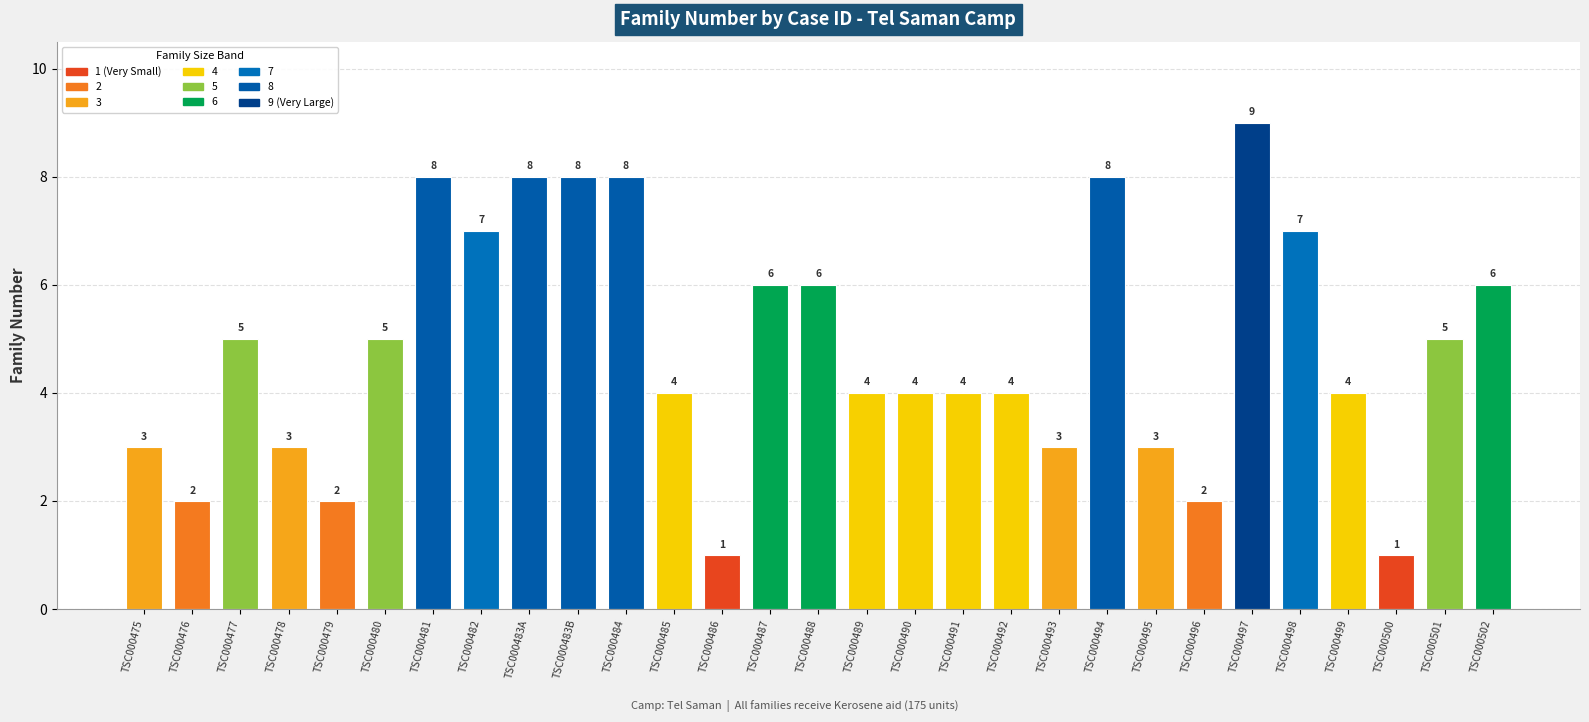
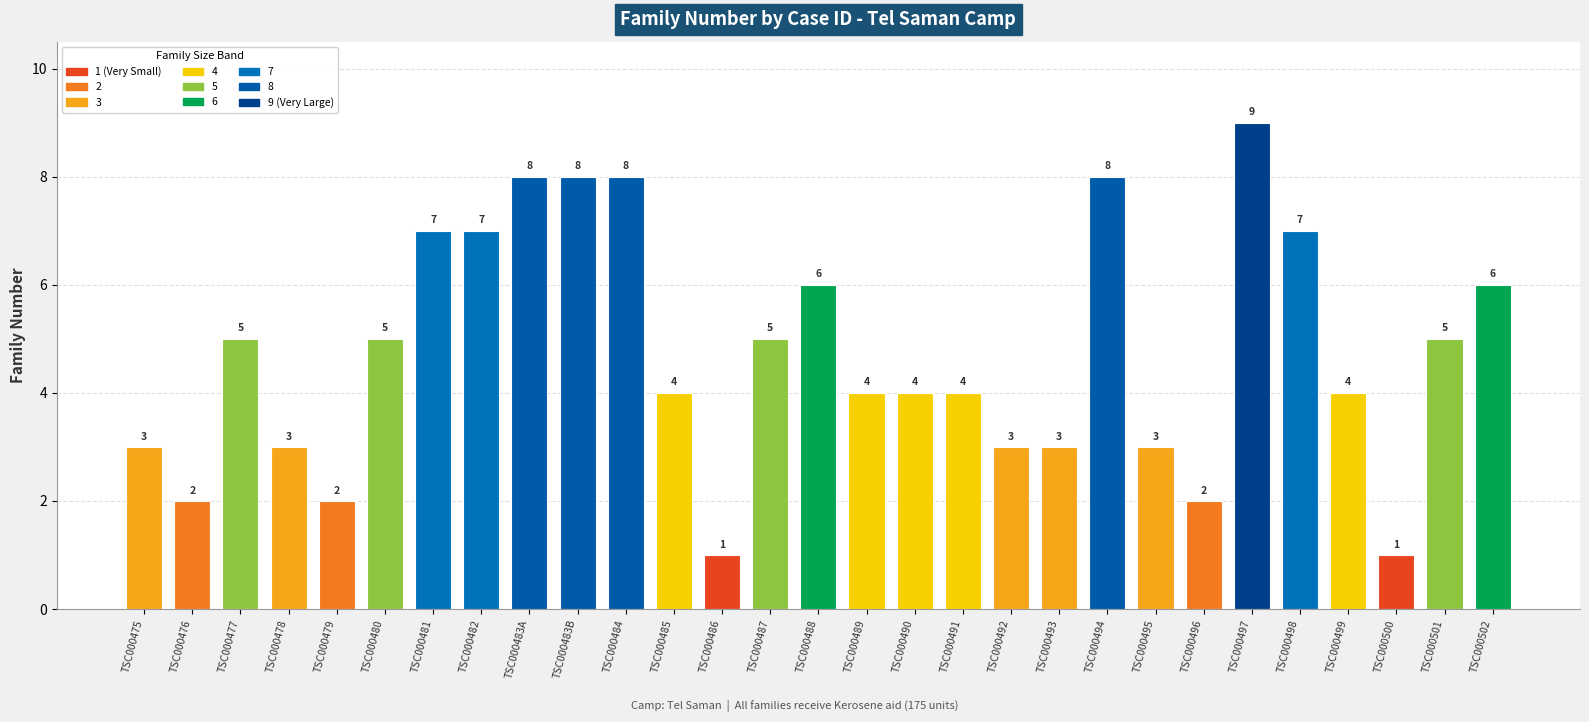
  {
    "TSC000475": 3,
    "TSC000476": 2,
    "TSC000477": 5,
    "TSC000478": 3,
    "TSC000479": 2,
    "TSC000480": 5,
-   "TSC000481": 8,
+   "TSC000481": 7,
    "TSC000482": 7,
    "TSC000483A": 8,
    "TSC000483B": 8,
    "TSC000484": 8,
    "TSC000485": 4,
    "TSC000486": 1,
-   "TSC000487": 6,
+   "TSC000487": 5,
    "TSC000488": 6,
    "TSC000489": 4,
    "TSC000490": 4,
    "TSC000491": 4,
-   "TSC000492": 4,
+   "TSC000492": 3,
    "TSC000493": 3,
    "TSC000494": 8,
    "TSC000495": 3,
    "TSC000496": 2,
    "TSC000497": 9,
    "TSC000498": 7,
    "TSC000499": 4,
    "TSC000500": 1,
    "TSC000501": 5,
    "TSC000502": 6
  }
